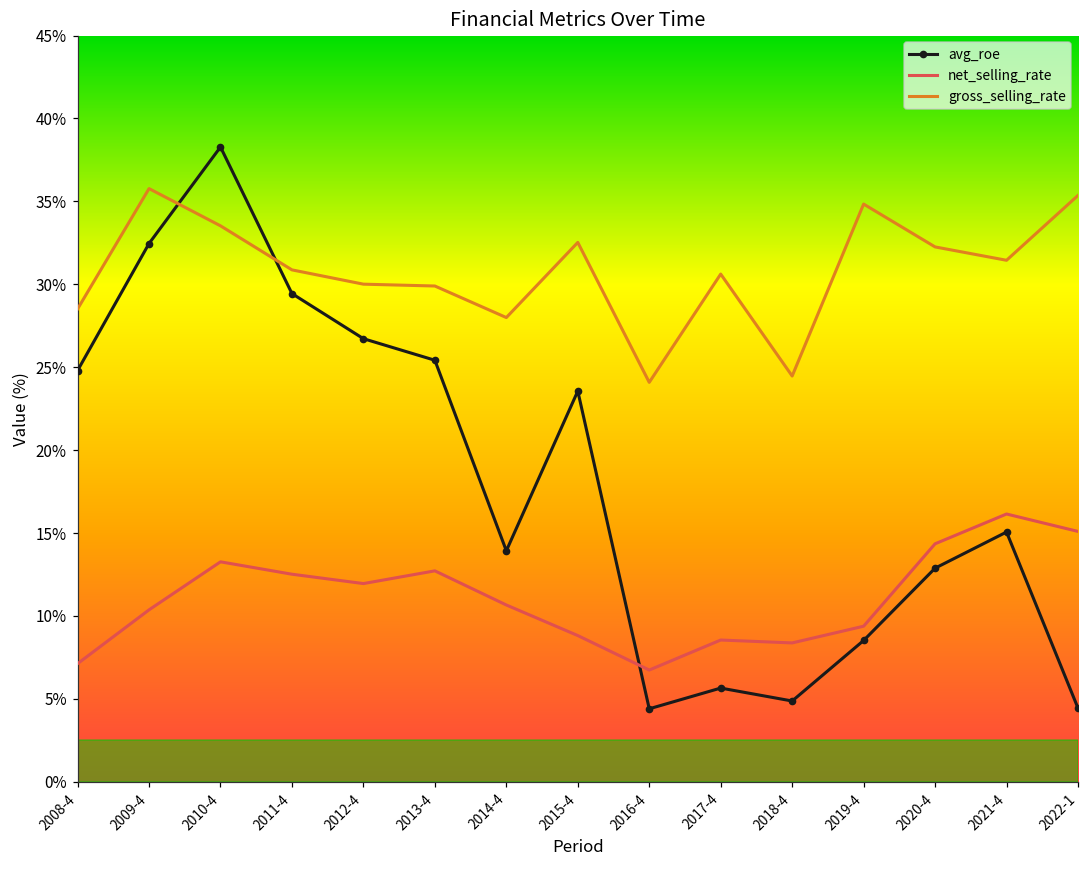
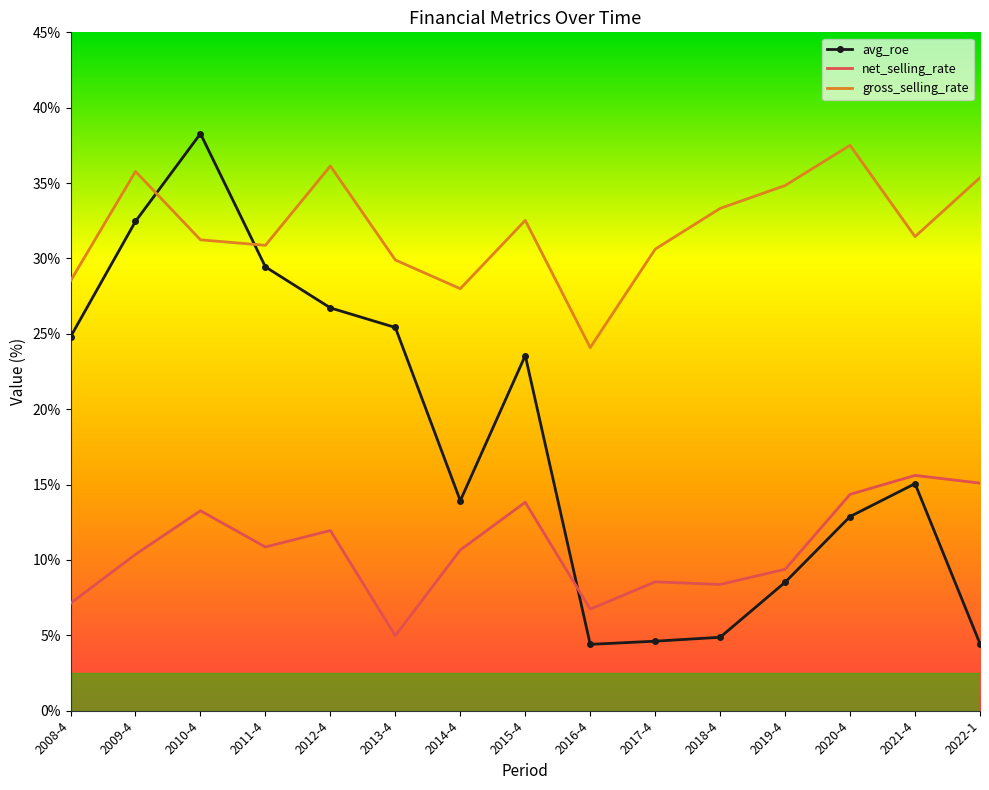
  {
    "avg_roe": {
      "2008-4": "24.8%",
      "2009-4": "32.5%",
      "2010-4": "38.3%",
      "2011-4": "29.4%",
      "2012-4": "26.7%",
      "2013-4": "25.4%",
      "2014-4": "13.9%",
      "2015-4": "23.6%",
      "2016-4": "4.4%",
-     "2017-4": "5.7%",
+     "2017-4": "4.6%",
      "2018-4": "4.9%",
      "2019-4": "8.5%",
      "2020-4": "12.9%",
      "2021-4": "15.1%",
      "2022-1": "4.4%"
    },
    "net_selling_rate": {
      "2008-4": "7.1%",
      "2009-4": "10.4%",
      "2010-4": "13.3%",
-     "2011-4": "12.5%",
+     "2011-4": "10.9%",
      "2012-4": "12.0%",
-     "2013-4": "12.7%",
+     "2013-4": "5.0%",
      "2014-4": "10.7%",
-     "2015-4": "8.8%",
+     "2015-4": "13.8%",
      "2016-4": "6.7%",
      "2017-4": "8.5%",
      "2018-4": "8.4%",
      "2019-4": "9.4%",
      "2020-4": "14.4%",
-     "2021-4": "16.1%",
+     "2021-4": "15.6%",
      "2022-1": "15.1%"
    },
    "gross_selling_rate": {
      "2008-4": "28.5%",
      "2009-4": "35.8%",
-     "2010-4": "33.5%",
+     "2010-4": "31.2%",
      "2011-4": "30.9%",
-     "2012-4": "30.0%",
+     "2012-4": "36.1%",
      "2013-4": "29.9%",
      "2014-4": "28.0%",
      "2015-4": "32.5%",
      "2016-4": "24.1%",
      "2017-4": "30.6%",
-     "2018-4": "24.5%",
+     "2018-4": "33.3%",
      "2019-4": "34.8%",
-     "2020-4": "32.3%",
+     "2020-4": "37.5%",
      "2021-4": "31.4%",
      "2022-1": "35.4%"
    }
  }
